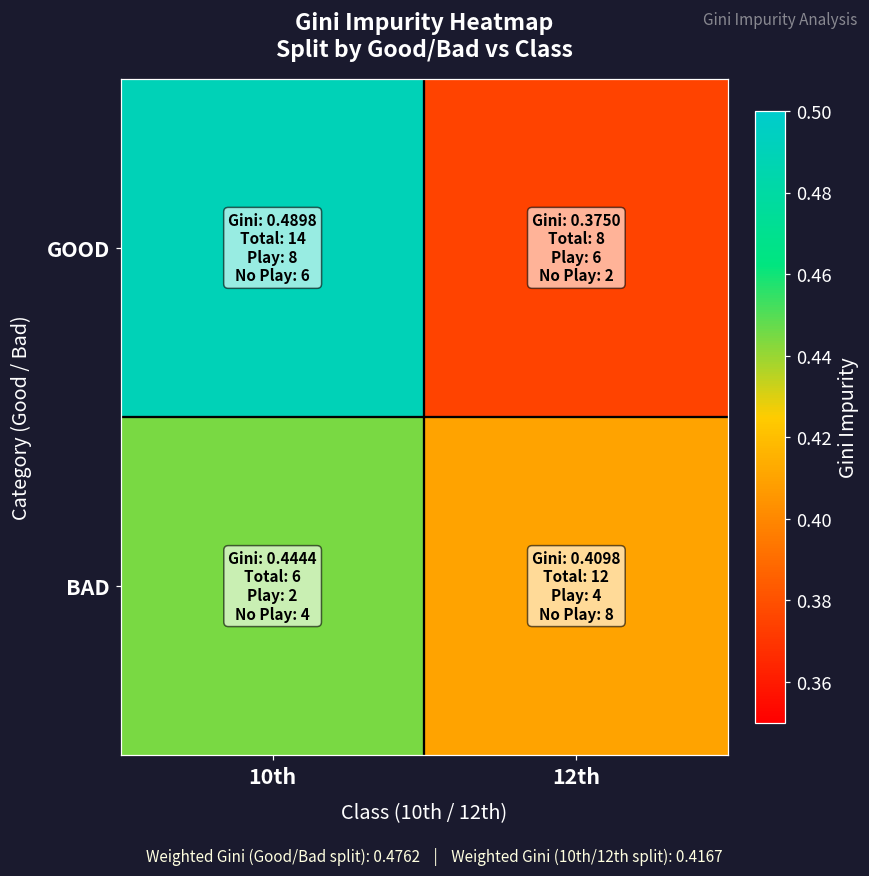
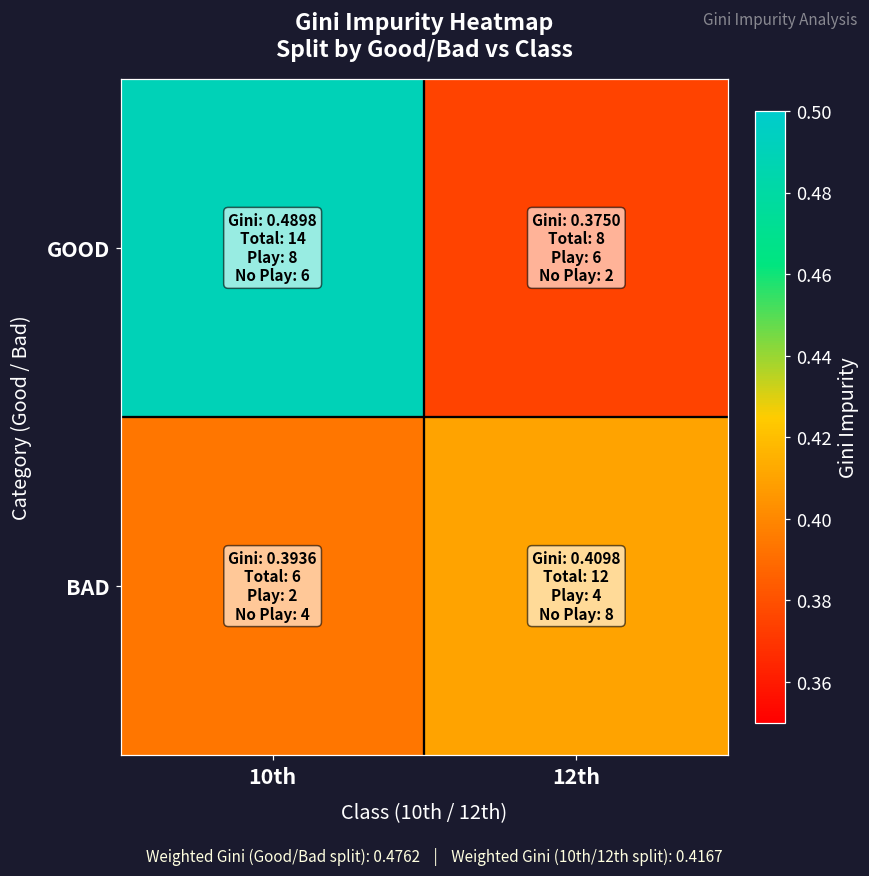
  {
    "BAD": {
-     "10th": 0.4444
+     "10th": 0.3936
    }
  }
